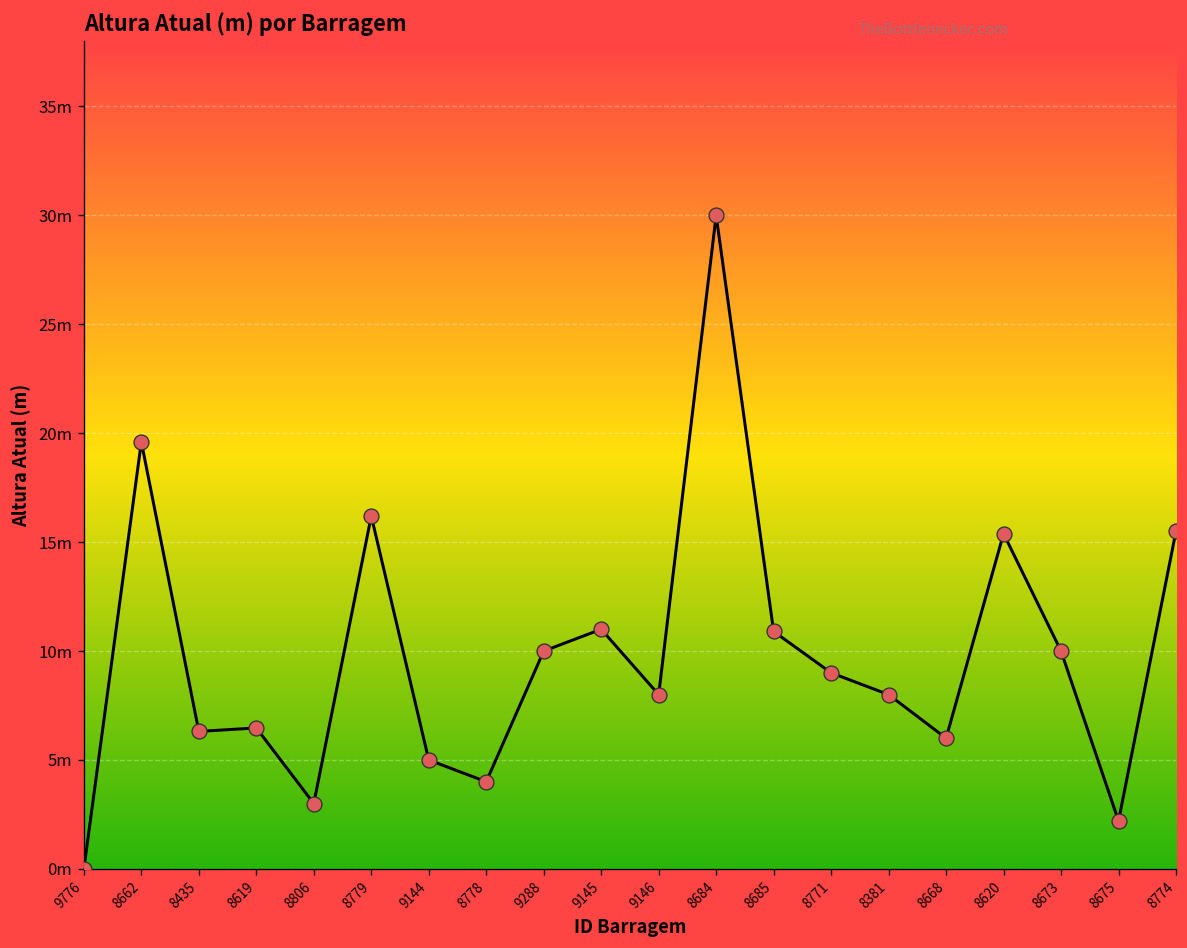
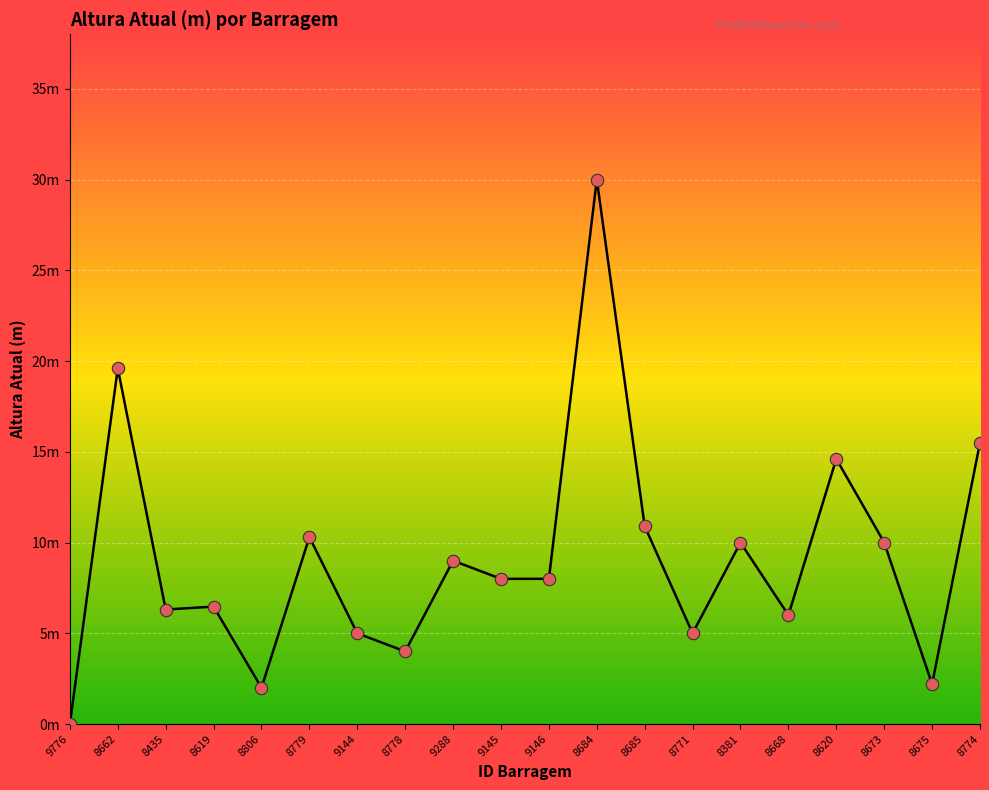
  {
    "9776": "0.0m",
    "8662": "19.6m",
    "8435": "6.3m",
    "8619": "6.5m",
-   "8806": "3m",
-   "8779": "16.2m",
+   "8806": "2m",
+   "8779": "10.3m",
    "9144": "5.0m",
    "8778": "4.0m",
-   "9288": "10m",
-   "9145": "11m",
+   "9288": "9m",
+   "9145": "8m",
    "9146": "8.0m",
    "8684": "30.0m",
    "8685": "10.9m",
-   "8771": "9m",
-   "8381": "8m",
+   "8771": "5m",
+   "8381": "10m",
    "8668": "6.0m",
-   "8620": "15.4m",
+   "8620": "14.6m",
    "8673": "10.0m",
    "8675": "2.2m",
    "8774": "15.5m"
  }
